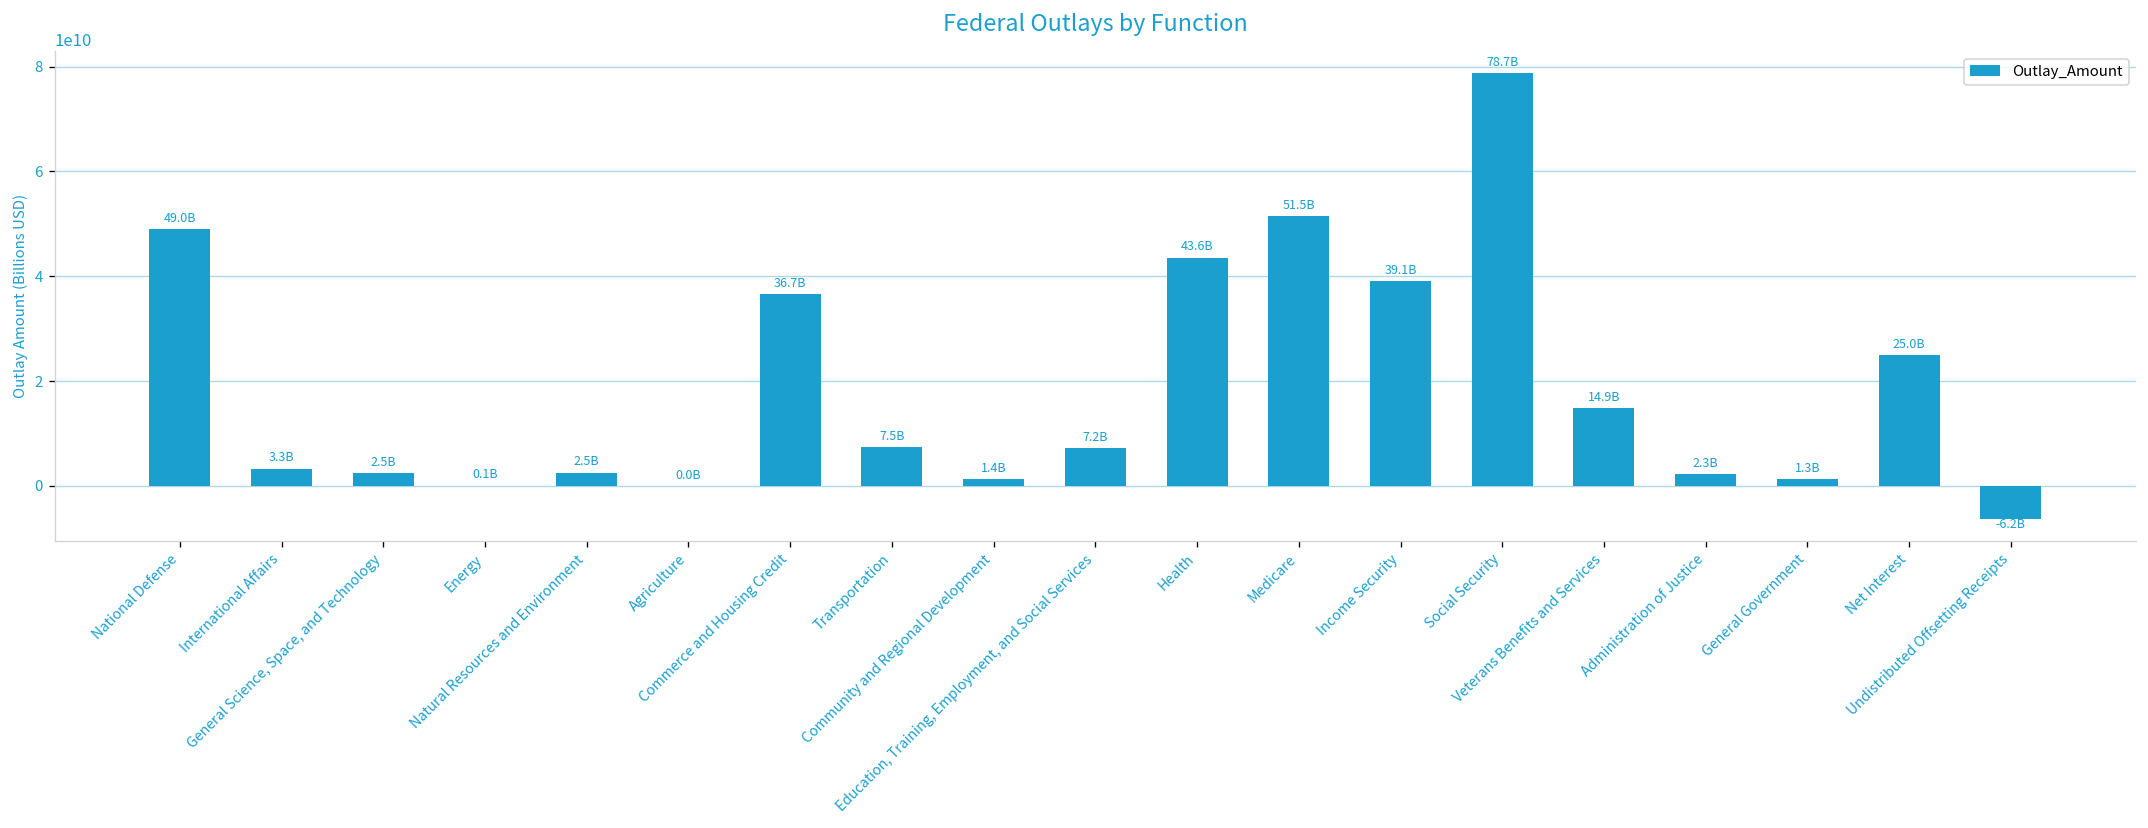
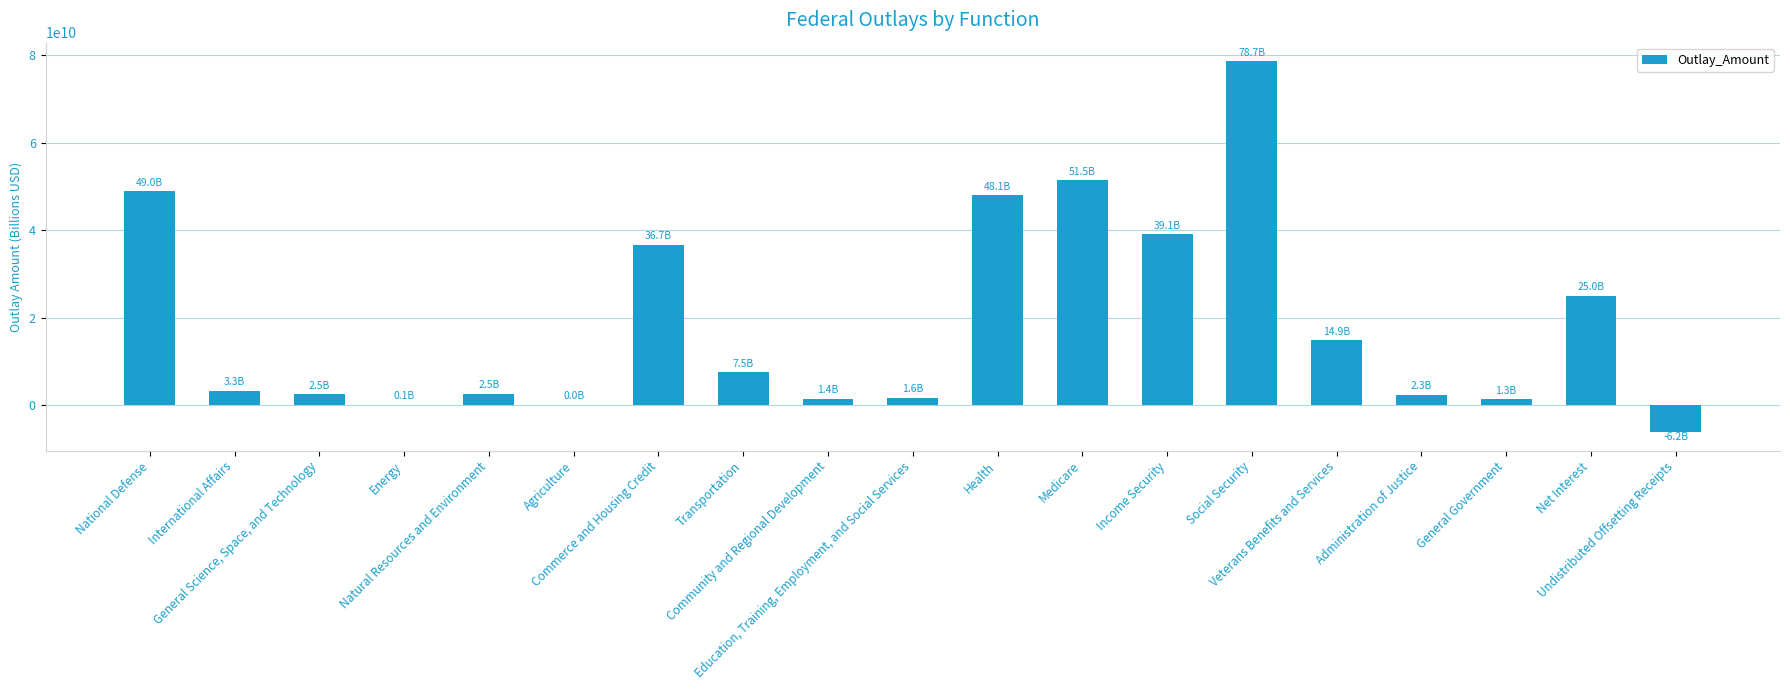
  {
    "National Defense": "49.0B",
    "International Affairs": "3.3B",
    "General Science, Space, and Technology": "2.5B",
    "Energy": "0.1B",
    "Natural Resources and Environment": "2.5B",
    "Commerce and Housing Credit": "36.7B",
    "Transportation": "7.5B",
    "Community and Regional Development": "1.4B",
-   "Education, Training, Employment, and Social Services": "7.2B",
-   "Health": "43.6B",
+   "Education, Training, Employment, and Social Services": "1.6B",
+   "Health": "48.1B",
    "Medicare": "51.5B",
    "Income Security": "39.1B",
    "Social Security": "78.7B",
    "Veterans Benefits and Services": "14.9B",
    "Administration of Justice": "2.3B",
    "General Government": "1.3B",
    "Net Interest": "25.0B",
    "Undistributed Offsetting Receipts": "-6.2B"
  }
